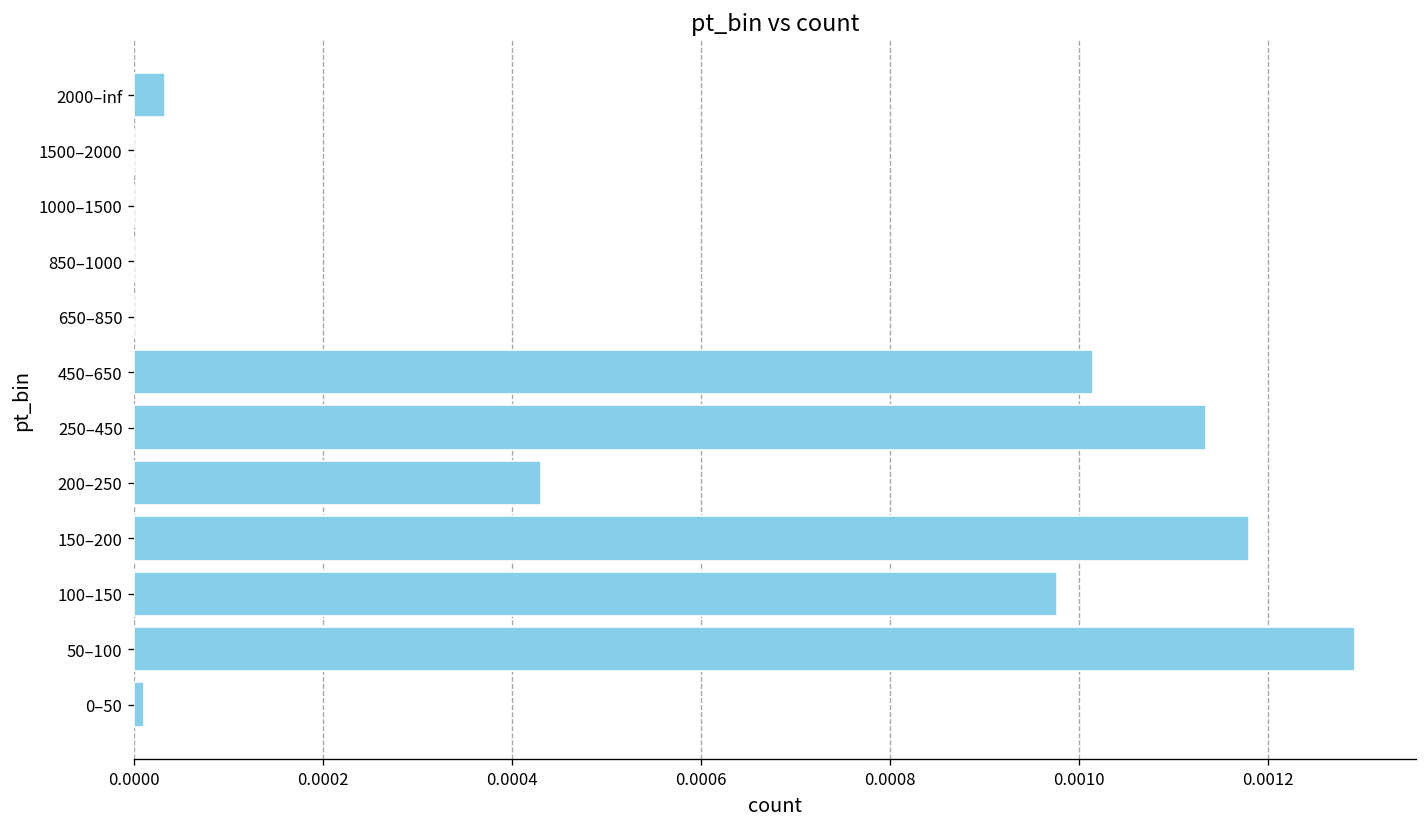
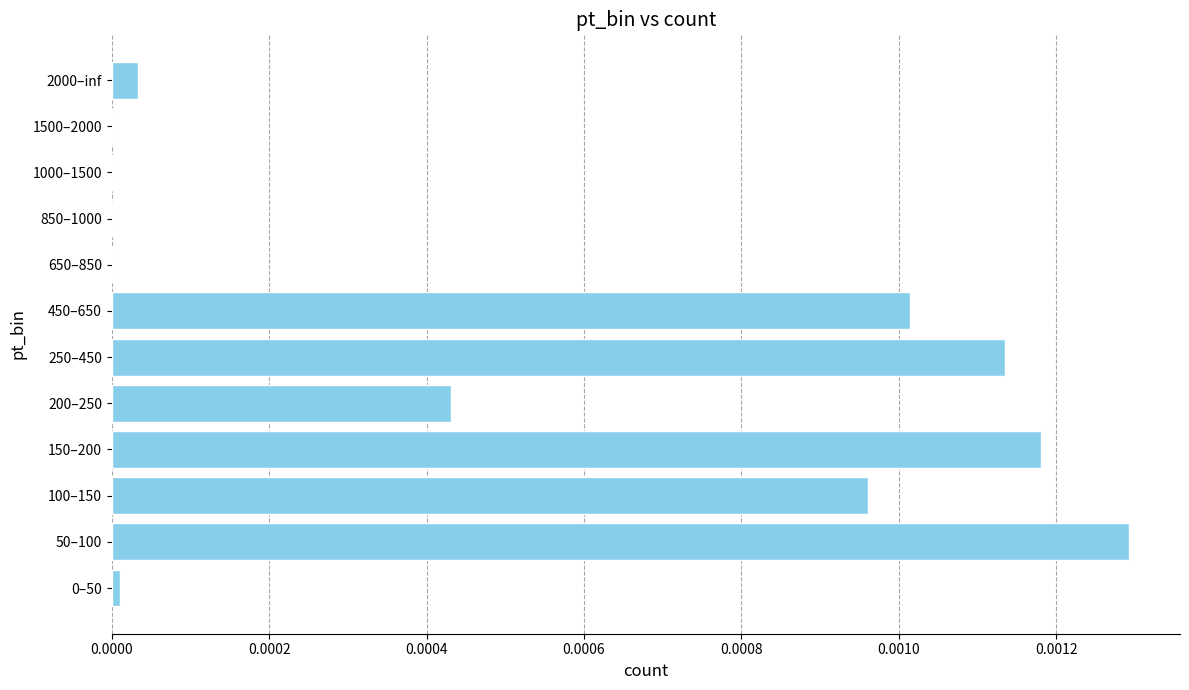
  {
    "2000–inf": 0.00003,
    "1500–2000": 0.00000,
    "1000–1500": 0.00000,
    "850–1000": 0.00000,
    "650–850": 0.00000,
    "450–650": 0.00101,
    "250–450": 0.00113,
    "200–250": 0.00043,
    "150–200": 0.00118,
-   "100–150": 0.00098,
+   "100–150": 0.00096,
    "50–100": 0.00129,
    "0–50": 0.00001
  }
